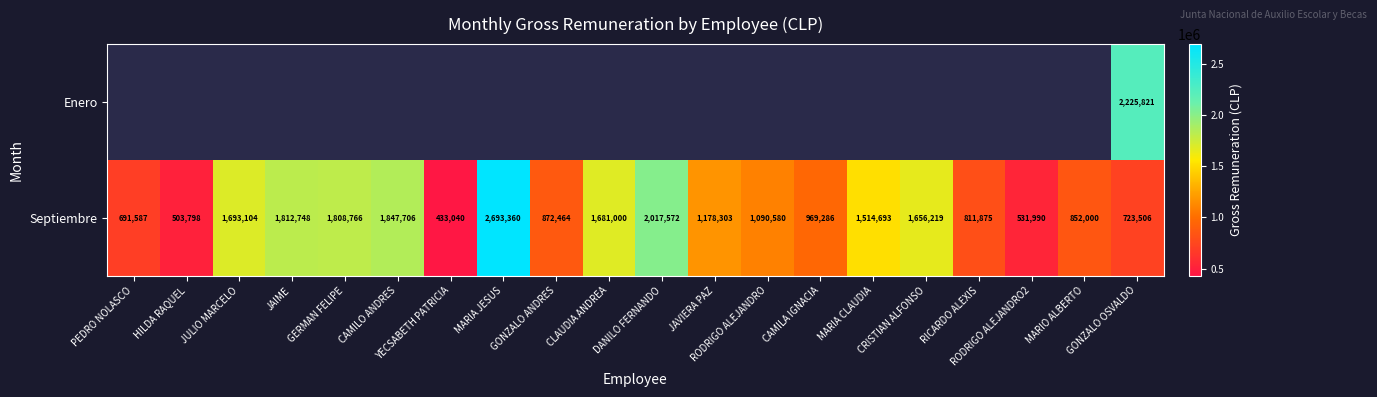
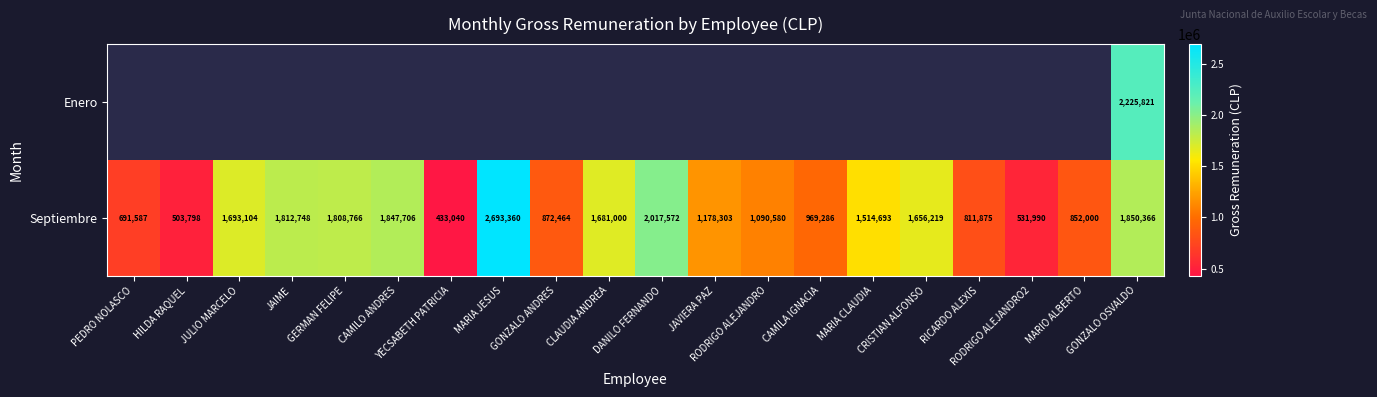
  {
    "Enero": {
      "GONZALO OSVALDO": "2,225,821"
    },
    "Septiembre": {
      "PEDRO NOLASCO": "691,587",
      "HILDA RAQUEL": "503,798",
      "JULIO MARCELO": "1,693,104",
      "JAIME": "1,812,748",
      "GERMAN FELIPE": "1,808,766",
      "CAMILO ANDRES": "1,847,706",
      "YECSABETH PATRICIA": "433,040",
      "MARIA JESUS": "2,693,360",
      "GONZALO ANDRES": "872,464",
      "CLAUDIA ANDREA": "1,681,000",
      "DANILO FERNANDO": "2,017,572",
      "JAVIERA PAZ": "1,178,303",
      "RODRIGO ALEJANDRO": "1,090,580",
      "CAMILA IGNACIA": "969,286",
      "MARIA CLAUDIA": "1,514,693",
      "CRISTIAN ALFONSO": "1,656,219",
      "RICARDO ALEXIS": "811,875",
      "RODRIGO ALEJANDRO2": "531,990",
      "MARIO ALBERTO": "852,000",
-     "GONZALO OSVALDO": "723,506"
+     "GONZALO OSVALDO": "1,850,366"
    }
  }
